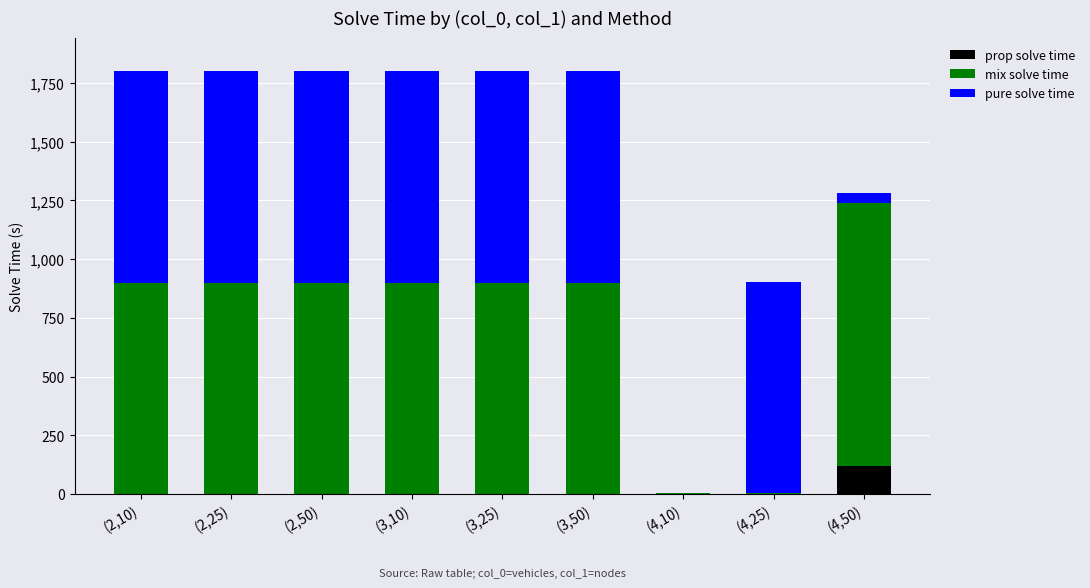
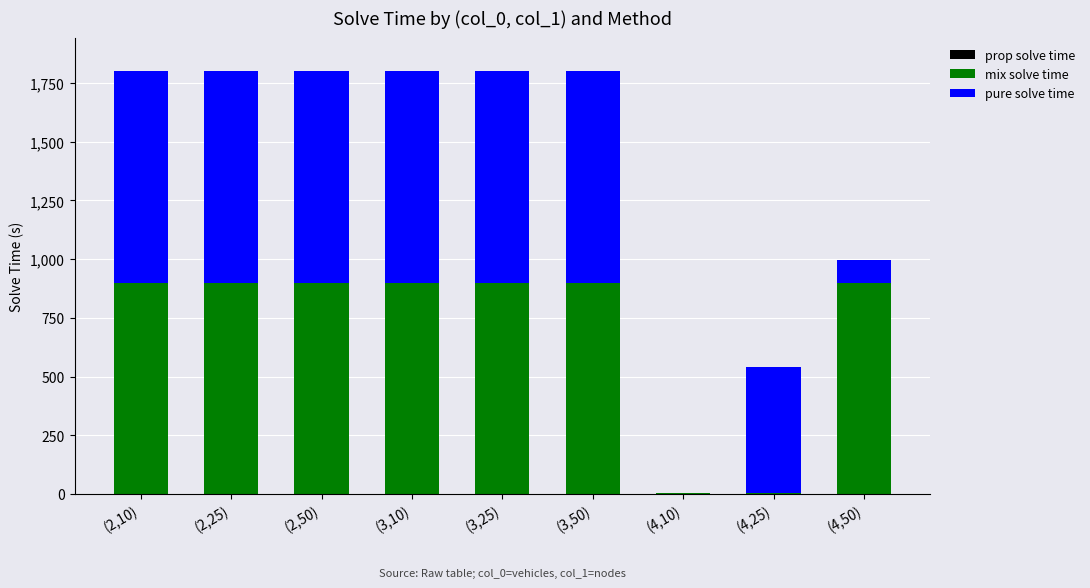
  {
    "prop solve time": {
-     "(4,50)": "120"
+     "(4,50)": "0"
    },
    "mix solve time": {
      "(2,10)": "900",
      "(2,25)": "900",
      "(2,50)": "900",
      "(3,10)": "900",
      "(3,25)": "900",
      "(3,50)": "900",
-     "(4,50)": "1,120"
+     "(4,50)": "900"
    },
    "pure solve time": {
      "(2,10)": "900",
      "(2,25)": "900",
      "(2,50)": "900",
      "(3,10)": "900",
      "(3,25)": "900",
      "(3,50)": "900",
-     "(4,25)": "900",
-     "(4,50)": "40"
+     "(4,25)": "540",
+     "(4,50)": "100"
    }
  }
